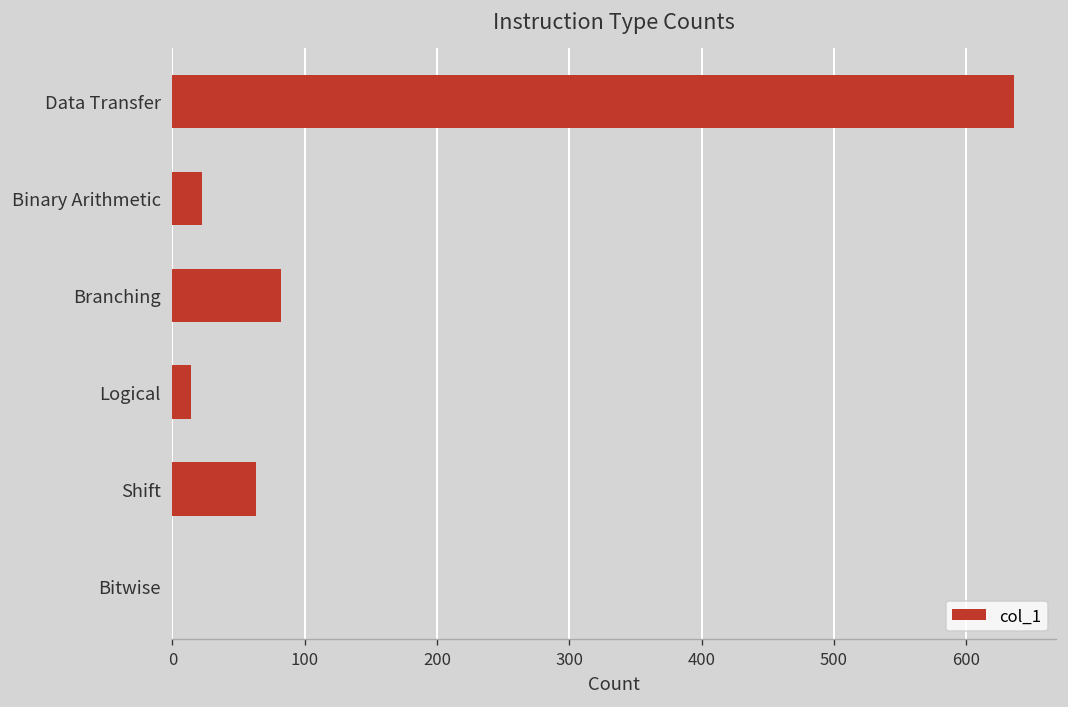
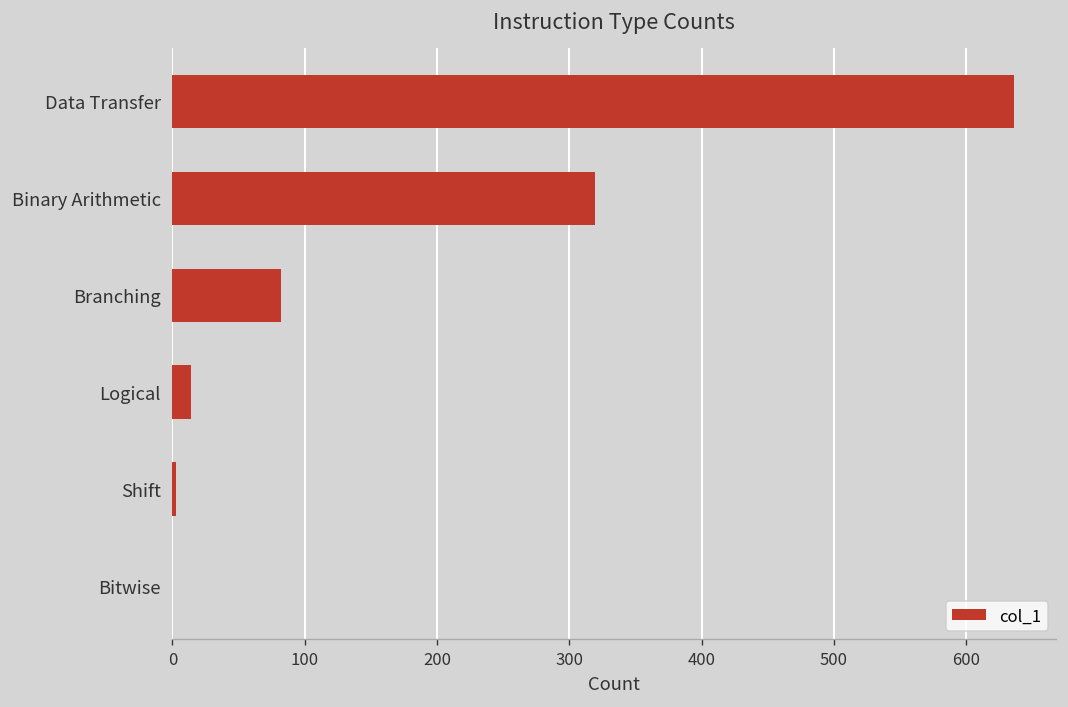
  {
    "Data Transfer": 636,
-   "Binary Arithmetic": 22,
+   "Binary Arithmetic": 319,
    "Branching": 82,
    "Logical": 14,
-   "Shift": 63,
+   "Shift": 3,
    "Bitwise": 0
  }
